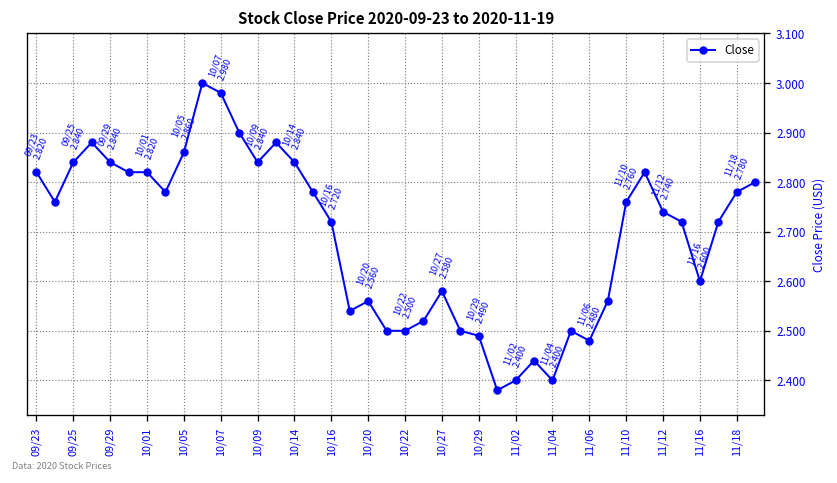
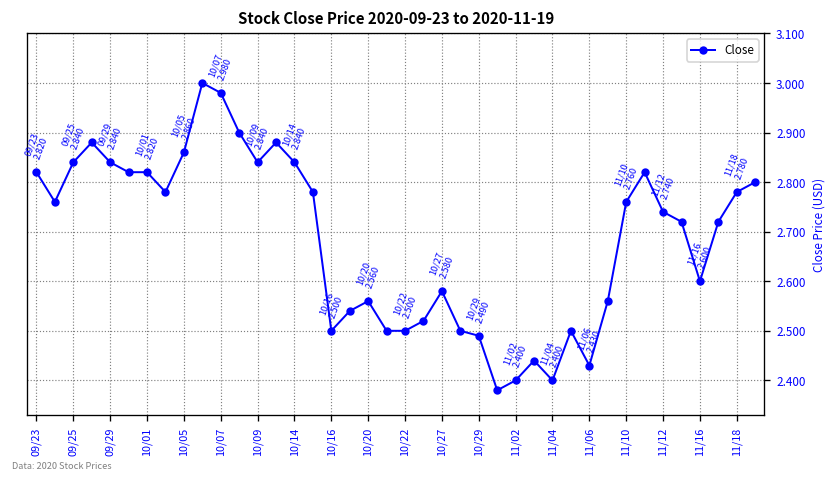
  {
    "09/23": 2.820,
    "09/25": 2.840,
    "09/29": 2.840,
    "10/01": 2.820,
    "10/05": 2.860,
    "10/07": 2.980,
    "10/09": 2.840,
    "10/14": 2.840,
-   "10/16": 2.720,
+   "10/16": 2.500,
    "10/20": 2.560,
    "10/22": 2.500,
    "10/27": 2.580,
    "10/29": 2.490,
    "11/02": 2.400,
    "11/04": 2.400,
-   "11/06": 2.480,
+   "11/06": 2.430,
    "11/10": 2.760,
    "11/12": 2.740,
    "11/16": 2.600,
    "11/18": 2.780
  }
